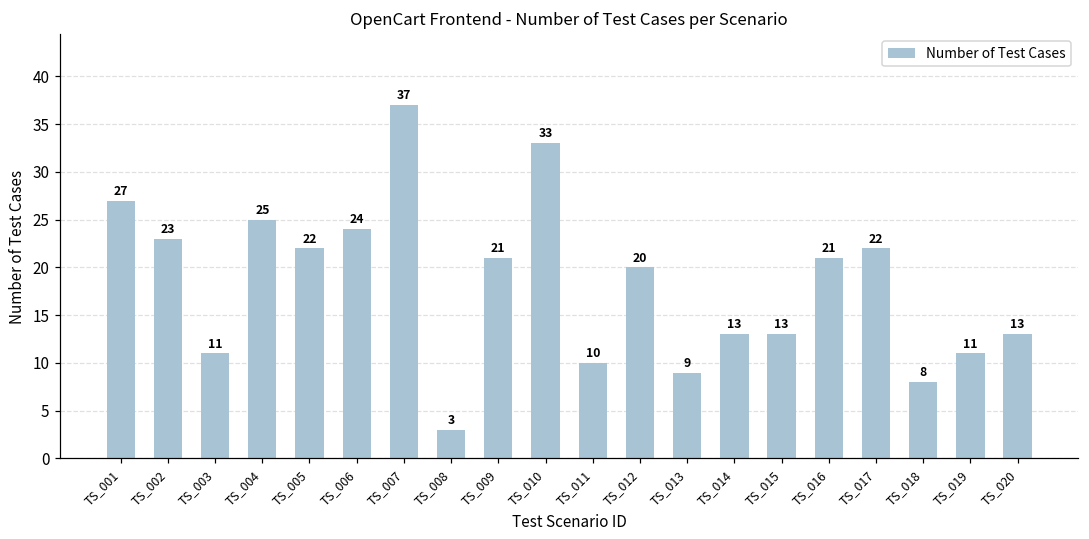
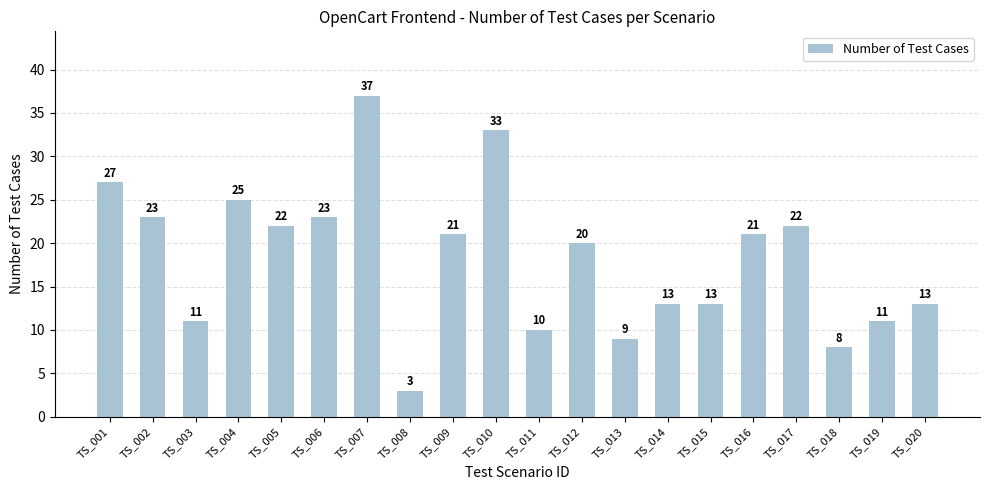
  {
    "TS_001": 27,
    "TS_002": 23,
    "TS_003": 11,
    "TS_004": 25,
    "TS_005": 22,
-   "TS_006": 24,
+   "TS_006": 23,
    "TS_007": 37,
    "TS_008": 3,
    "TS_009": 21,
    "TS_010": 33,
    "TS_011": 10,
    "TS_012": 20,
    "TS_013": 9,
    "TS_014": 13,
    "TS_015": 13,
    "TS_016": 21,
    "TS_017": 22,
    "TS_018": 8,
    "TS_019": 11,
    "TS_020": 13
  }
